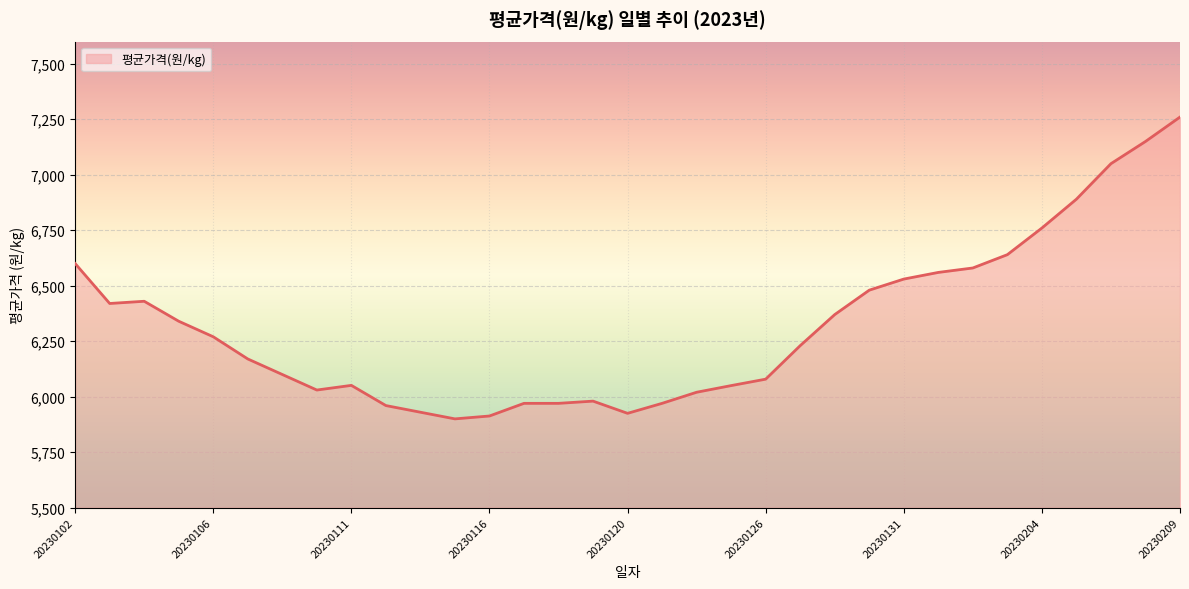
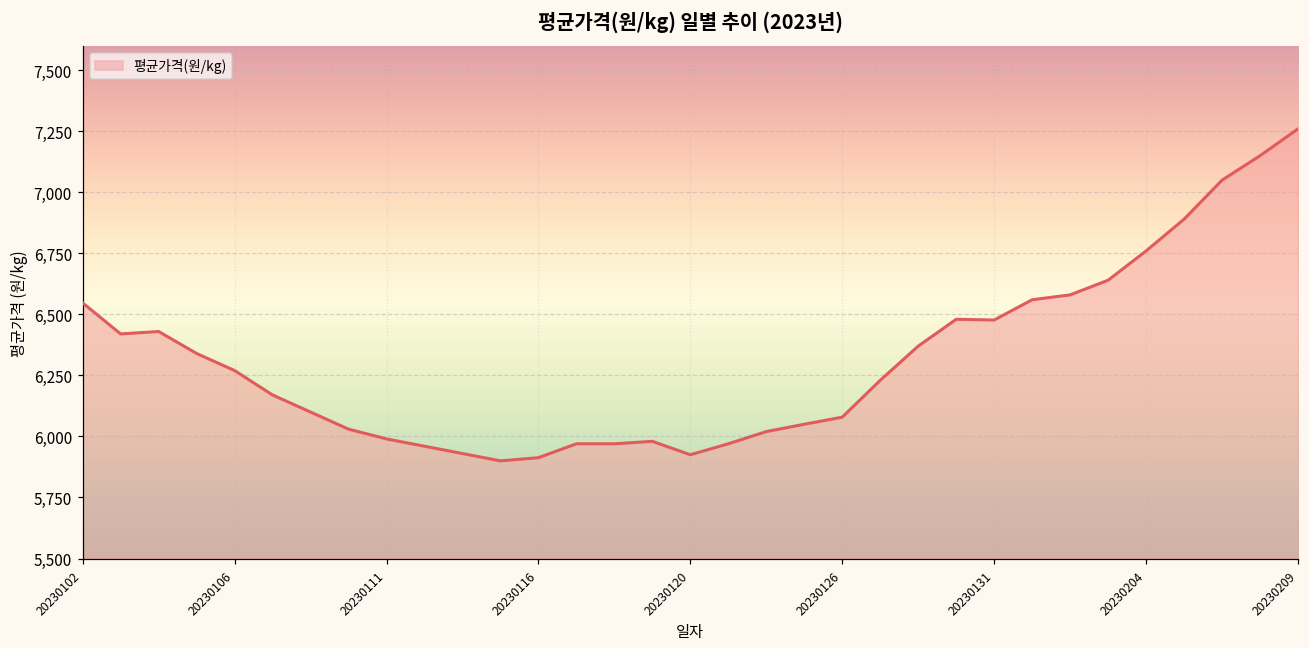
  {
-   "20230102": "6,600",
+   "20230102": "6,550",
    "20230106": "6,270",
-   "20230111": "6,050",
+   "20230111": "5,990",
    "20230116": "5,910",
    "20230120": "5,930",
    "20230126": "6,080",
-   "20230131": "6,530",
+   "20230131": "6,480",
    "20230204": "6,760",
    "20230209": "7,260"
  }
